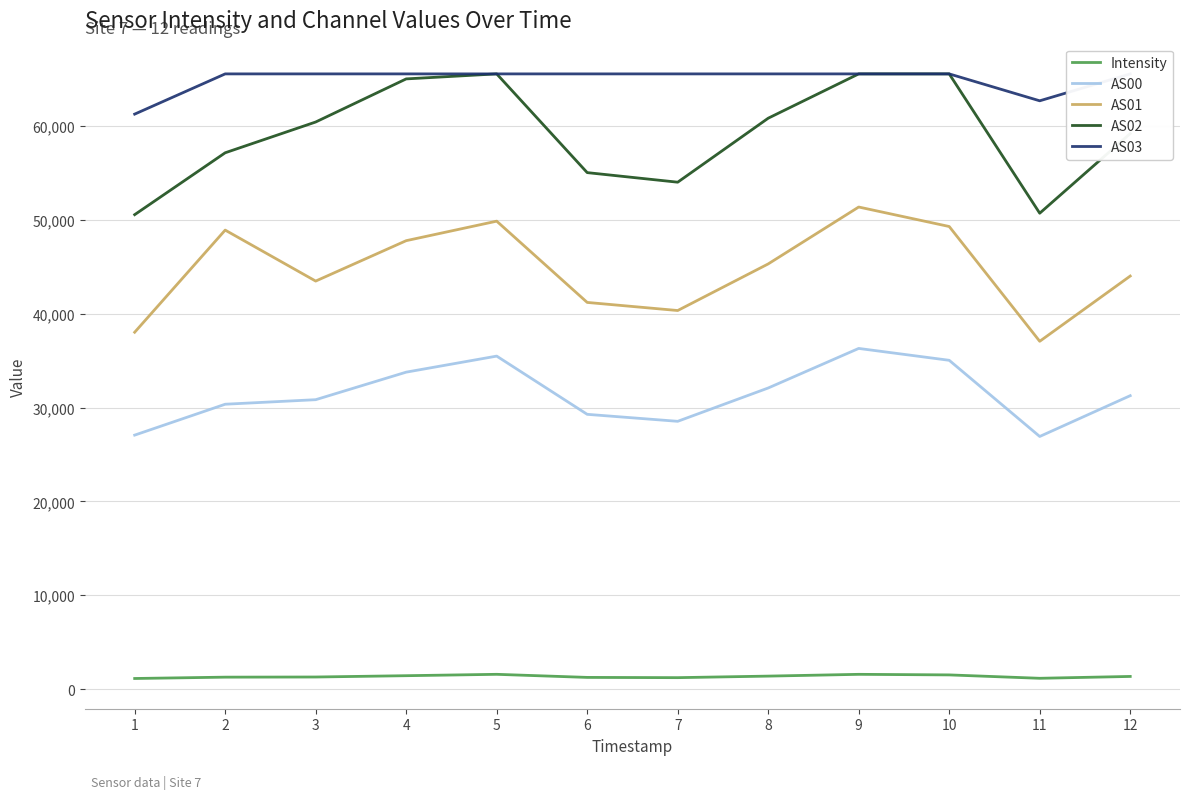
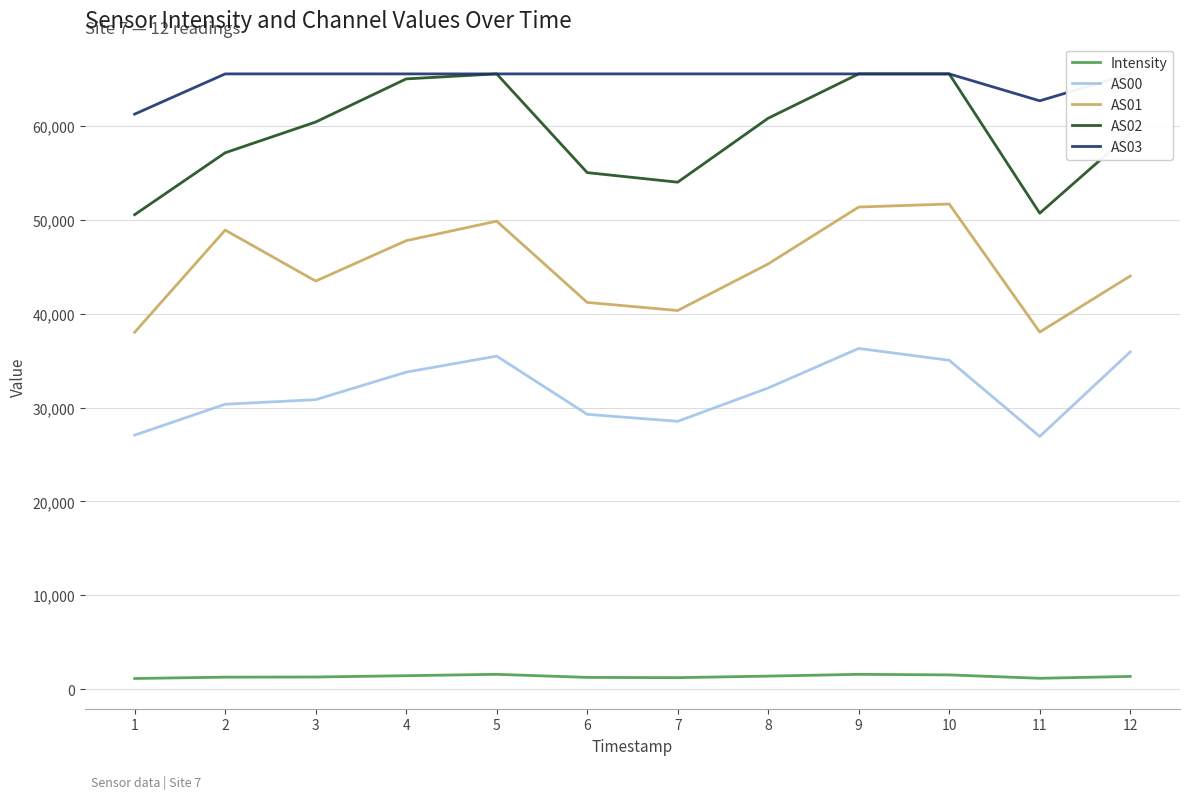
  {
    "Intensity": {
      "1": "1,000",
      "2": "1,000",
      "3": "1,000",
      "4": "1,000",
      "5": "2,000",
      "6": "1,000",
      "7": "1,000",
      "8": "1,000",
      "9": "2,000",
      "10": "2,000",
      "11": "1,000",
      "12": "1,000"
    },
    "AS00": {
      "1": "27,000",
      "2": "30,000",
      "3": "31,000",
      "4": "34,000",
      "5": "35,000",
      "6": "29,000",
      "7": "29,000",
      "8": "32,000",
      "9": "36,000",
      "10": "35,000",
      "11": "27,000",
-     "12": "31,000"
+     "12": "36,000"
    },
    "AS01": {
      "1": "38,000",
      "2": "49,000",
      "3": "43,000",
      "4": "48,000",
      "5": "50,000",
      "6": "41,000",
      "7": "40,000",
      "8": "45,000",
      "9": "51,000",
-     "10": "49,000",
-     "11": "37,000",
+     "10": "52,000",
+     "11": "38,000",
      "12": "44,000"
    },
    "AS02": {
      "1": "51,000",
      "2": "57,000",
      "3": "60,000",
      "4": "65,000",
      "6": "55,000",
      "7": "54,000",
      "8": "61,000",
      "11": "51,000"
    },
    "AS03": {
      "1": "61,000",
      "2": "66,000",
      "3": "66,000",
      "4": "66,000",
      "6": "66,000",
      "7": "66,000",
      "8": "66,000",
      "11": "63,000"
    }
  }
